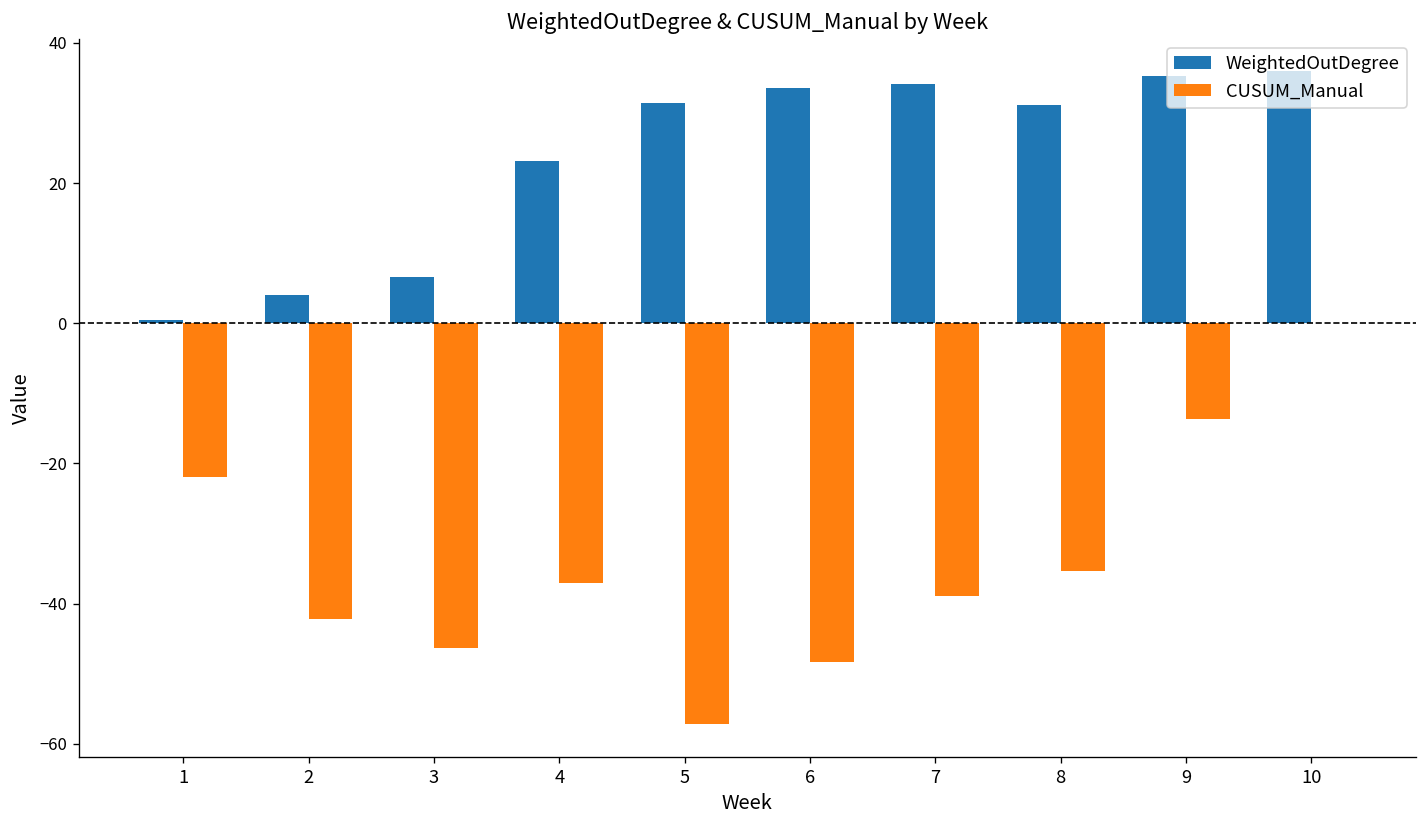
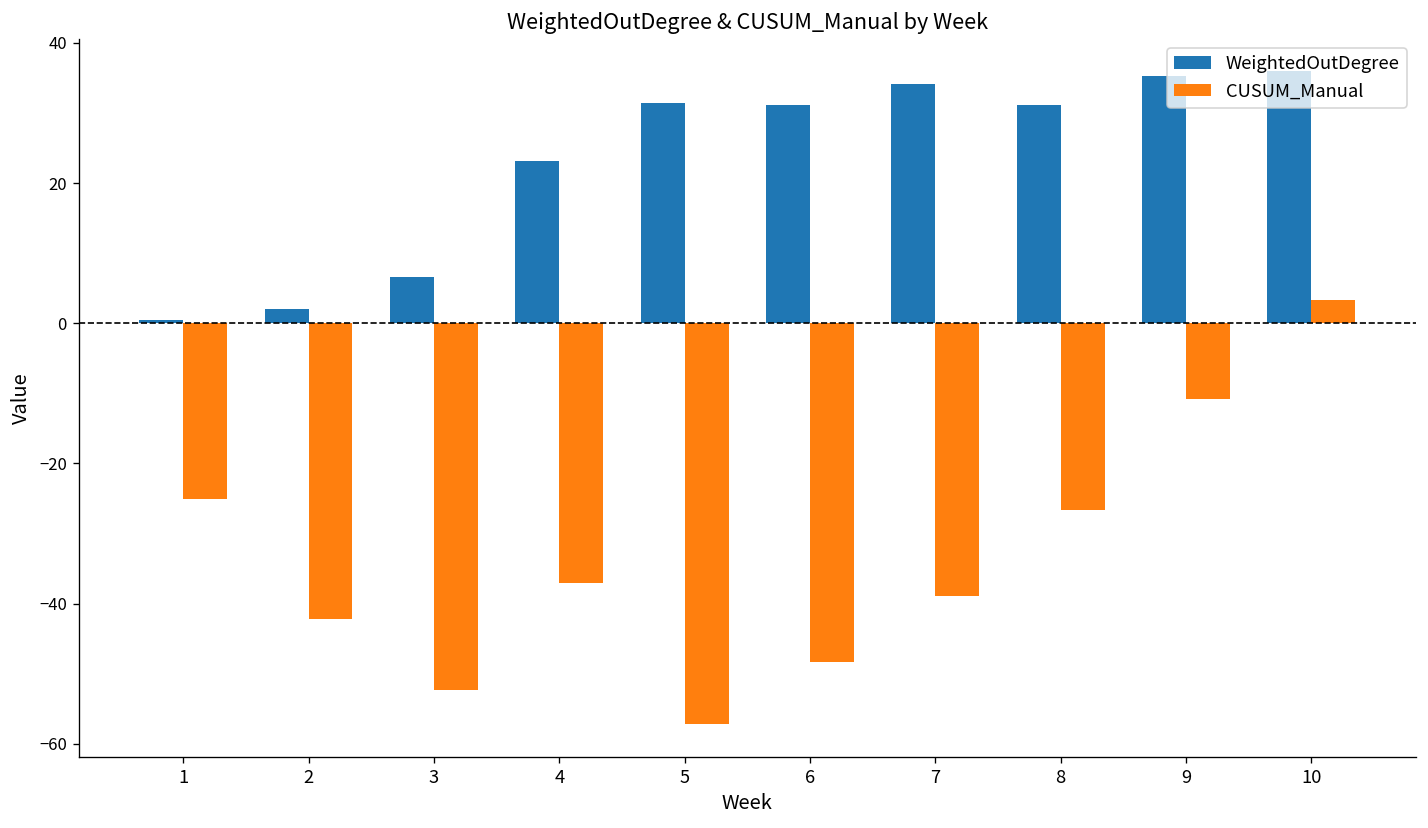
  {
    "WeightedOutDegree": {
-     "2": 4,
+     "2": 2,
      "3": 7,
      "4": 23,
      "5": 31,
-     "6": 34,
+     "6": 31,
      "7": 34,
      "8": 31,
      "9": 35
    },
    "CUSUM_Manual": {
-     "1": -22,
+     "1": -25,
      "2": -42,
-     "3": -46,
+     "3": -52,
      "4": -37,
      "5": -57,
      "6": -48,
      "7": -39,
-     "8": -35,
-     "9": -14,
-     "10": 0
+     "8": -27,
+     "9": -11,
+     "10": 3
    }
  }
